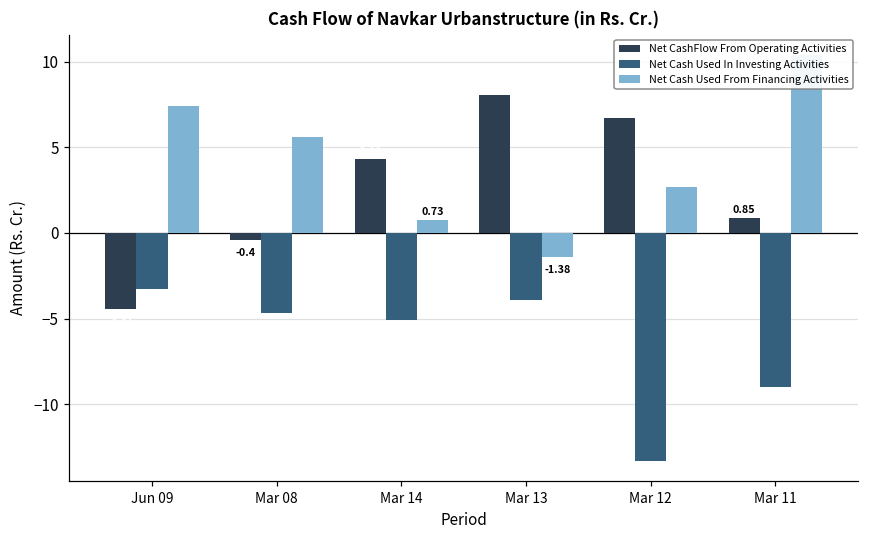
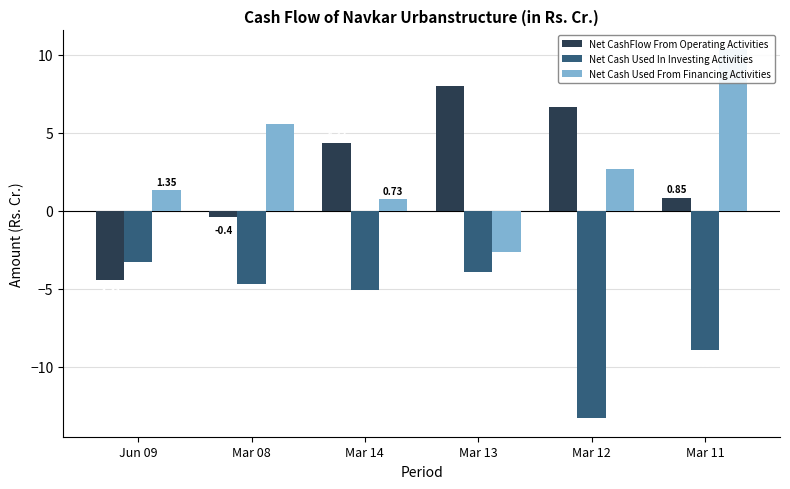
  {
    "Net Cash Used From Financing Activities": {
-     "Jun 09": 7.4,
+     "Jun 09": 1.4,
      "Mar 08": 5.6,
-     "Mar 13": -1.4,
+     "Mar 13": -2.7,
      "Mar 12": 2.7
    }
  }
